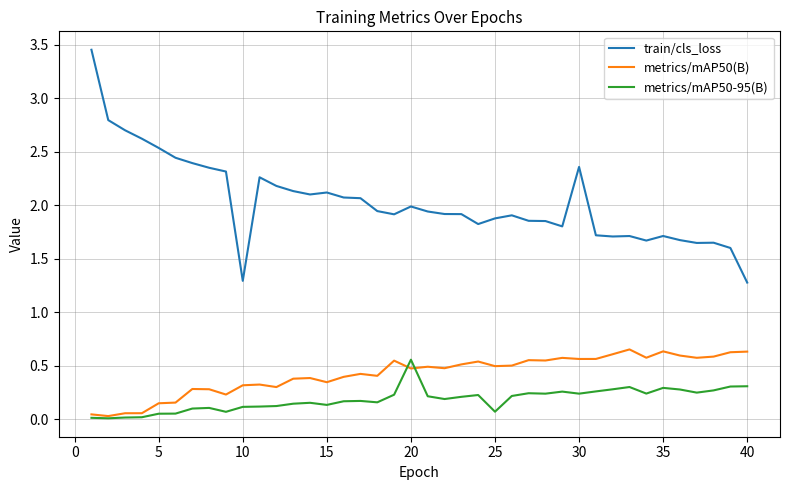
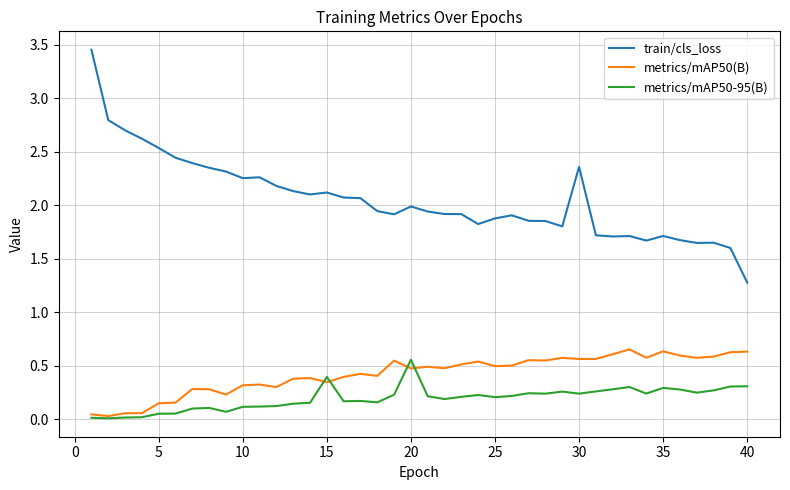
  {
    "train/cls_loss": {
      "5": 2.54,
-     "10": 1.29,
+     "10": 2.25,
      "15": 2.12,
      "20": 1.99,
      "25": 1.88,
      "30": 2.36,
      "35": 1.71,
      "40": 1.28
    },
    "metrics/mAP50(B)": {
      "5": 0.15,
      "10": 0.32,
      "15": 0.35,
      "20": 0.47,
      "25": 0.50,
      "30": 0.56,
      "35": 0.63,
      "40": 0.63
    },
    "metrics/mAP50-95(B)": {
      "5": 0.05,
      "10": 0.12,
-     "15": 0.13,
+     "15": 0.40,
      "20": 0.56,
-     "25": 0.07,
+     "25": 0.21,
      "30": 0.24,
      "35": 0.29,
      "40": 0.31
    }
  }
